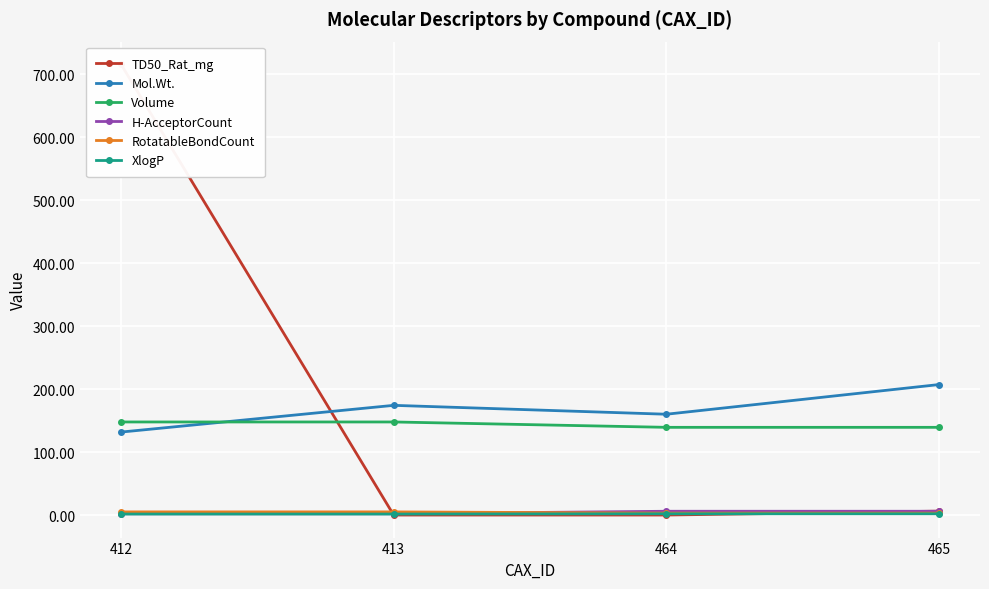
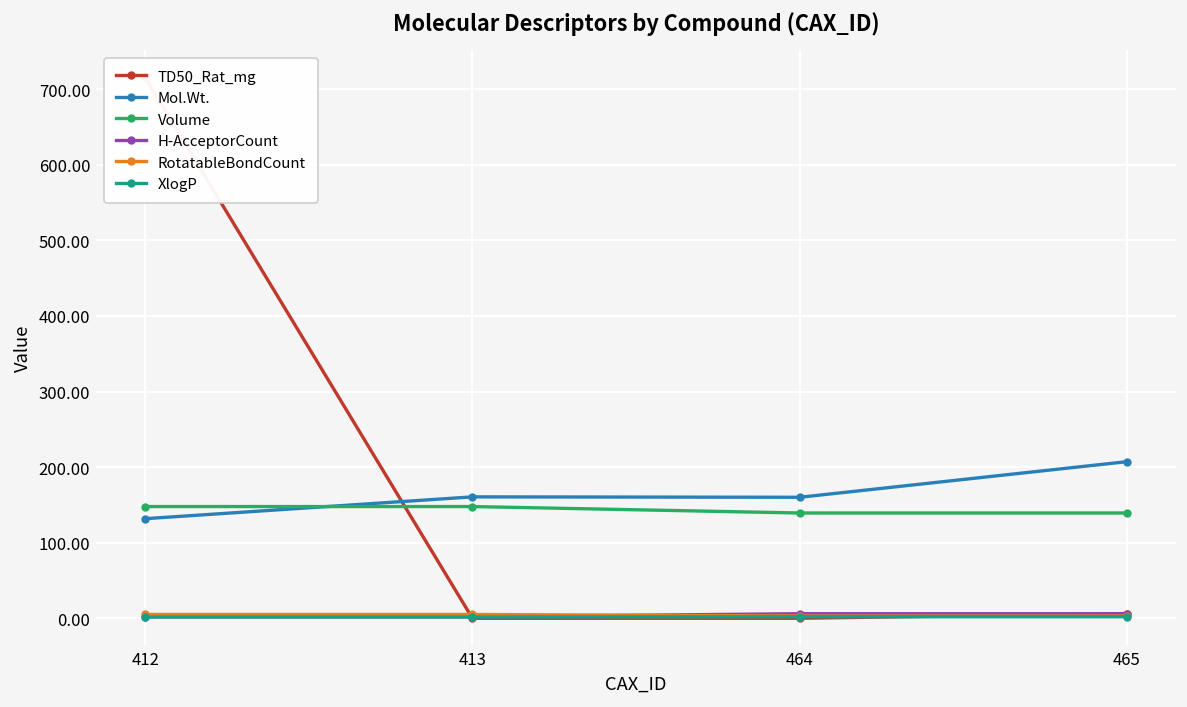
  {
    "Mol.Wt.": {
      "412": 130,
-     "413": 170,
+     "413": 160,
      "464": 160,
      "465": 210
    }
  }
